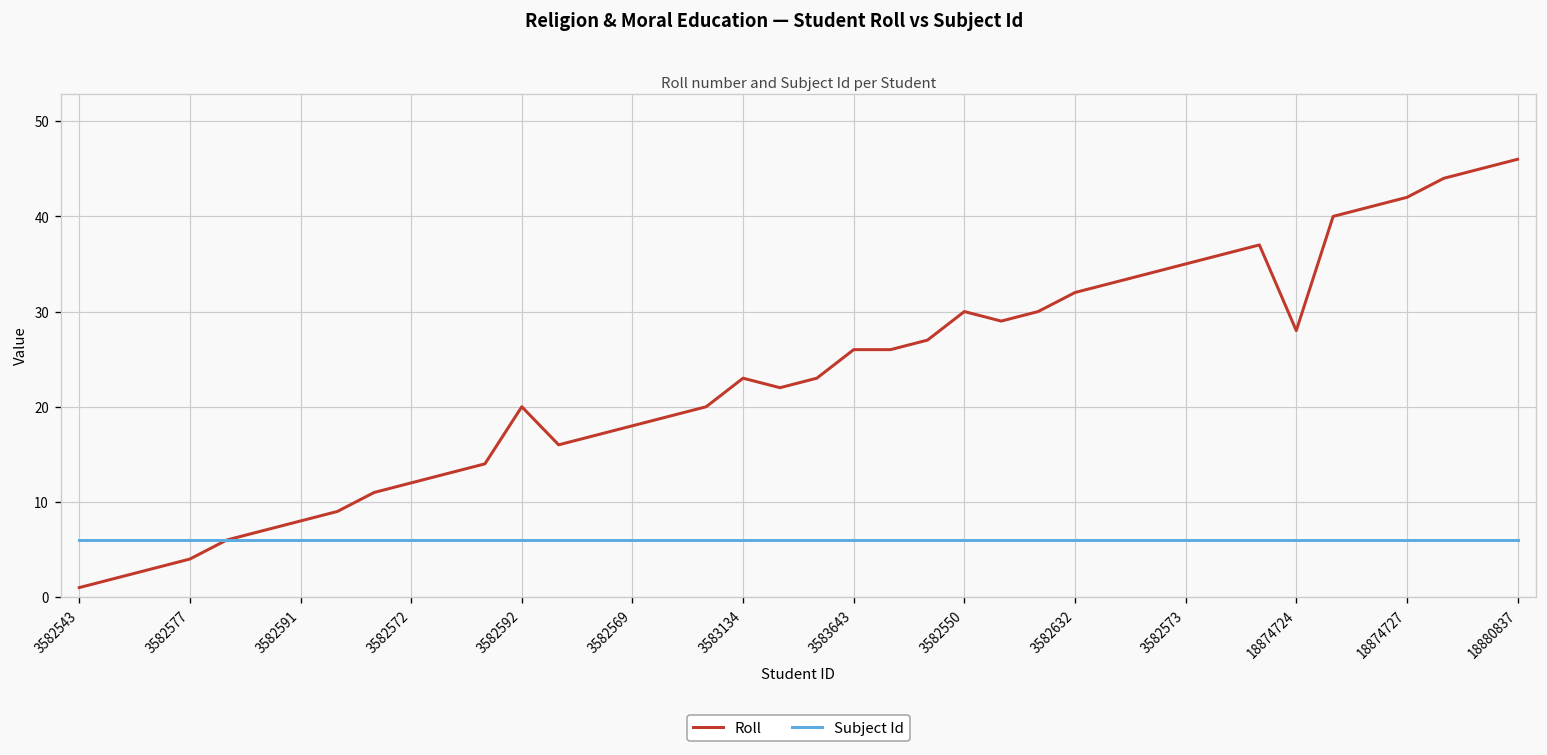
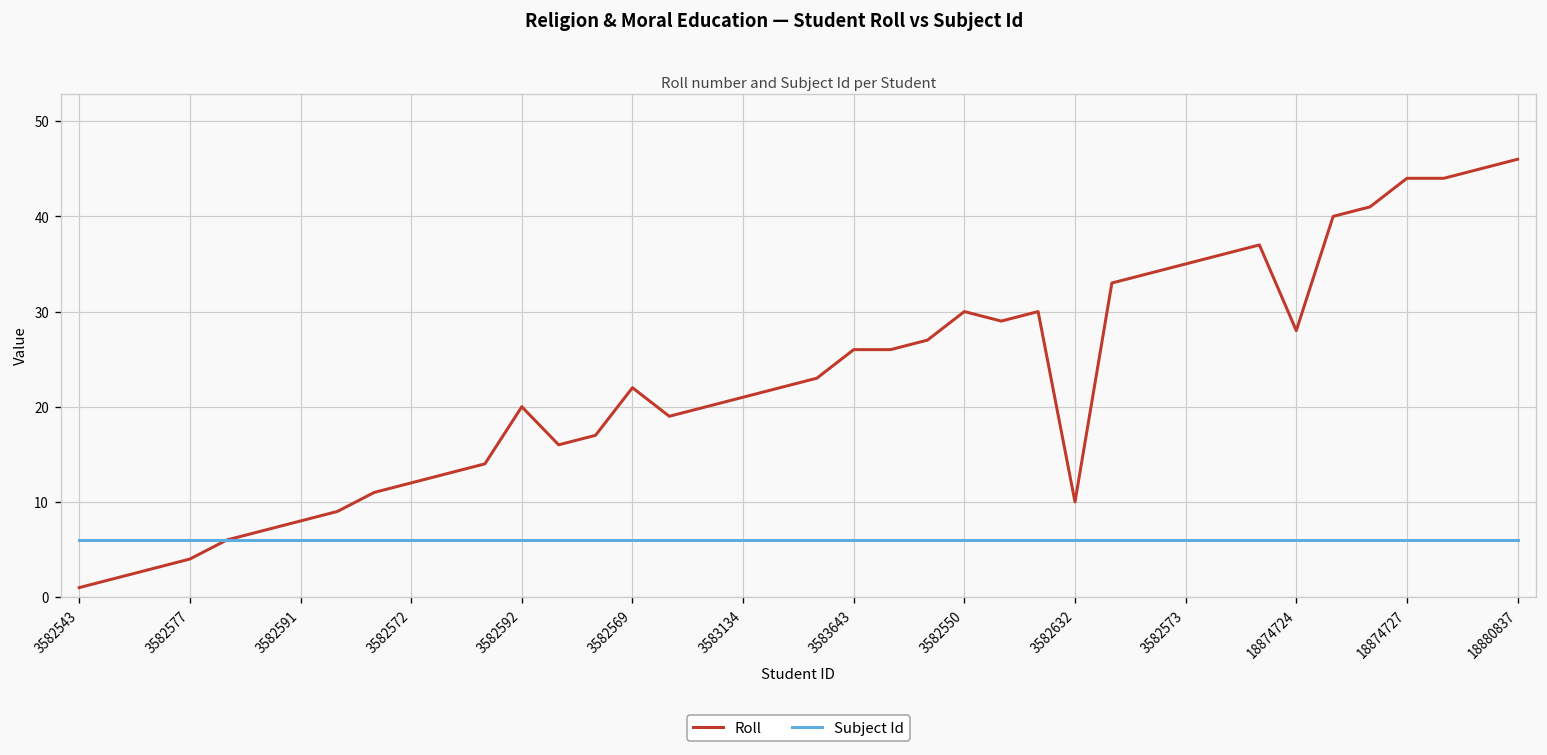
  {
    "Roll": {
      "3582543": 1,
      "3582577": 4,
      "3582591": 8,
      "3582572": 12,
      "3582592": 20,
-     "3582569": 18,
-     "3583134": 23,
+     "3582569": 22,
+     "3583134": 21,
      "3583643": 26,
      "3582550": 30,
-     "3582632": 32,
+     "3582632": 10,
      "3582573": 35,
      "18874724": 28,
-     "18874727": 42,
+     "18874727": 44,
      "18880837": 46
    },
    "Subject Id": {
      "3582543": 6,
      "3582577": 6,
      "3582591": 6,
      "3582572": 6,
      "3582592": 6,
      "3582569": 6,
      "3583134": 6,
      "3583643": 6,
      "3582550": 6,
      "3582632": 6,
      "3582573": 6,
      "18874724": 6,
      "18874727": 6,
      "18880837": 6
    }
  }
